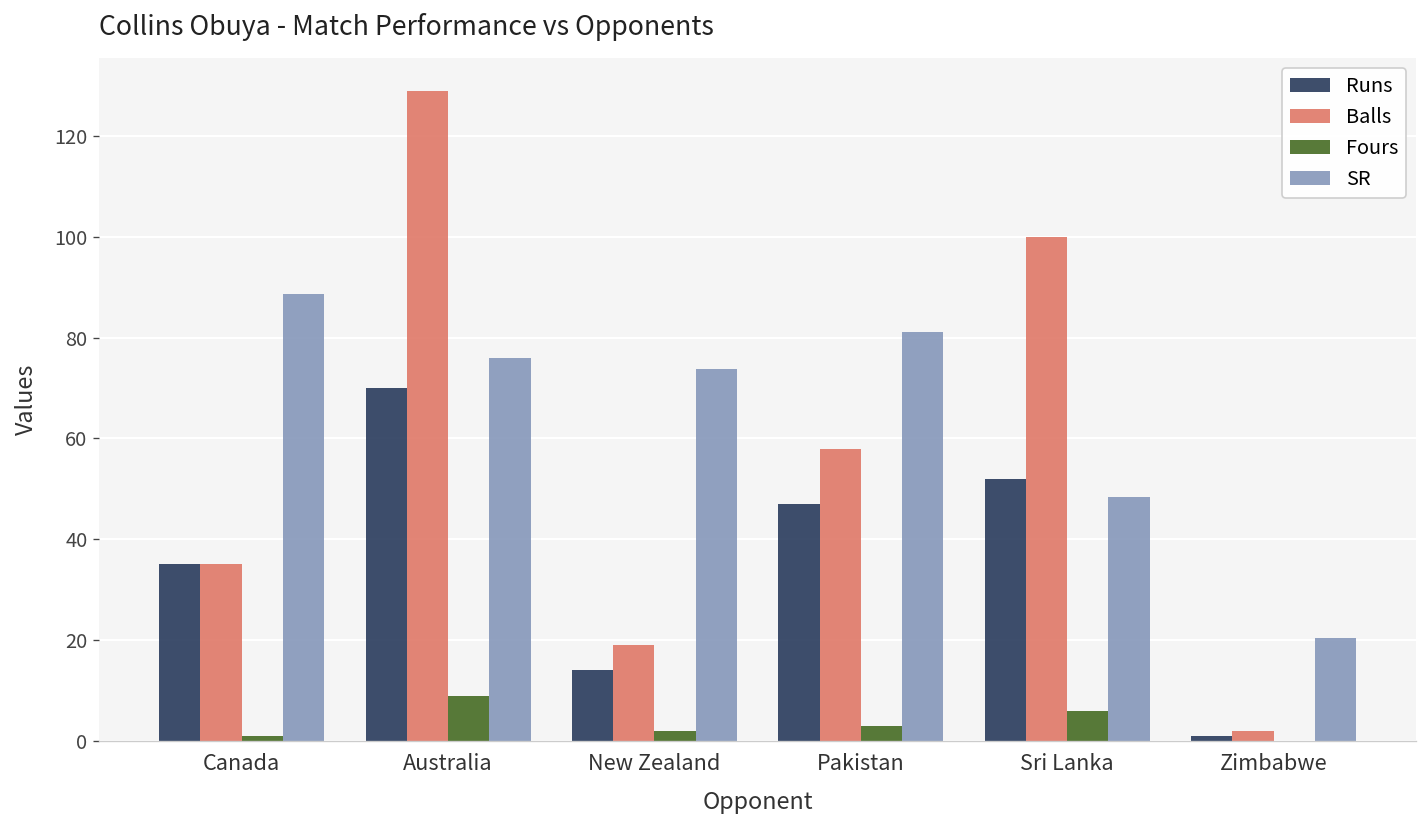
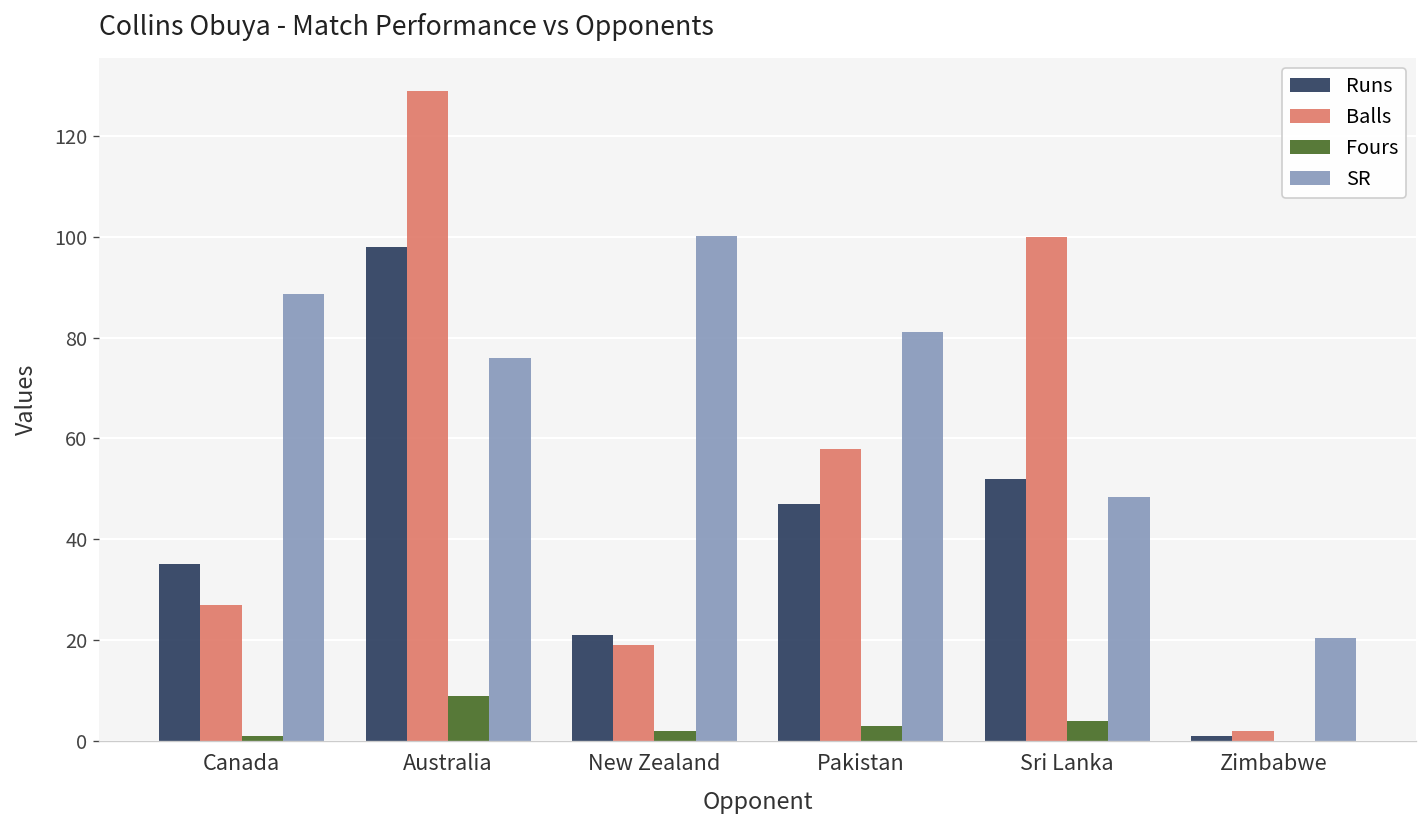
  {
    "Runs": {
      "Canada": 35,
-     "Australia": 70,
-     "New Zealand": 14,
+     "Australia": 98,
+     "New Zealand": 21,
      "Pakistan": 47,
      "Sri Lanka": 52,
      "Zimbabwe": 1
    },
    "Balls": {
-     "Canada": 35,
+     "Canada": 27,
      "Australia": 129,
      "New Zealand": 19,
      "Pakistan": 58,
      "Sri Lanka": 100,
      "Zimbabwe": 2
    },
    "Fours": {
      "Canada": 1,
      "Australia": 9,
      "New Zealand": 2,
      "Pakistan": 3,
-     "Sri Lanka": 6,
+     "Sri Lanka": 4,
      "Zimbabwe": 0
    },
    "SR": {
      "Canada": 89,
      "Australia": 76,
-     "New Zealand": 74,
+     "New Zealand": 100,
      "Pakistan": 81,
      "Sri Lanka": 48,
      "Zimbabwe": 20
    }
  }
